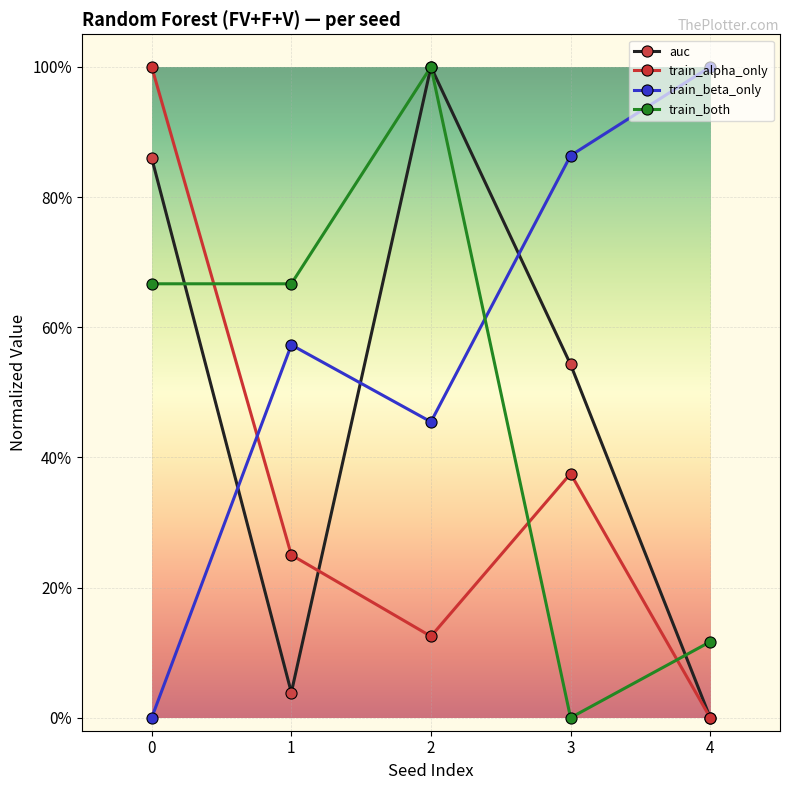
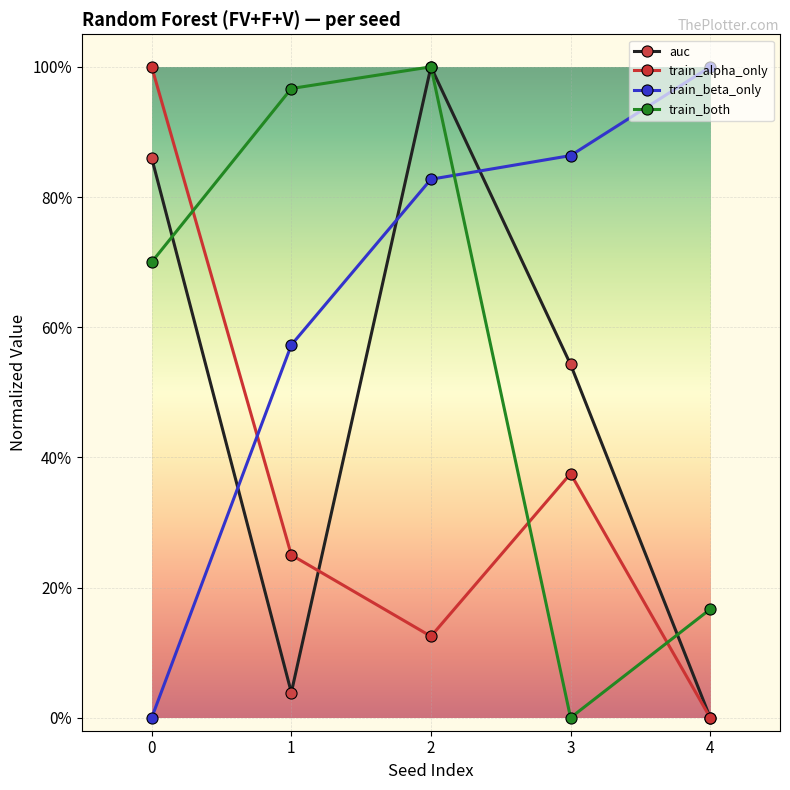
  {
    "auc": {
      "0": "86%",
      "1": "4%",
      "3": "54%"
    },
    "train_alpha_only": {
      "0": "100%",
      "1": "25%",
      "2": "13%",
      "3": "38%"
    },
    "train_beta_only": {
      "0": "0%",
      "1": "57%",
-     "2": "45%",
+     "2": "83%",
      "3": "86%"
    },
    "train_both": {
-     "0": "67%",
-     "1": "67%",
+     "0": "70%",
+     "1": "97%",
      "3": "0%",
-     "4": "12%"
+     "4": "17%"
    }
  }
